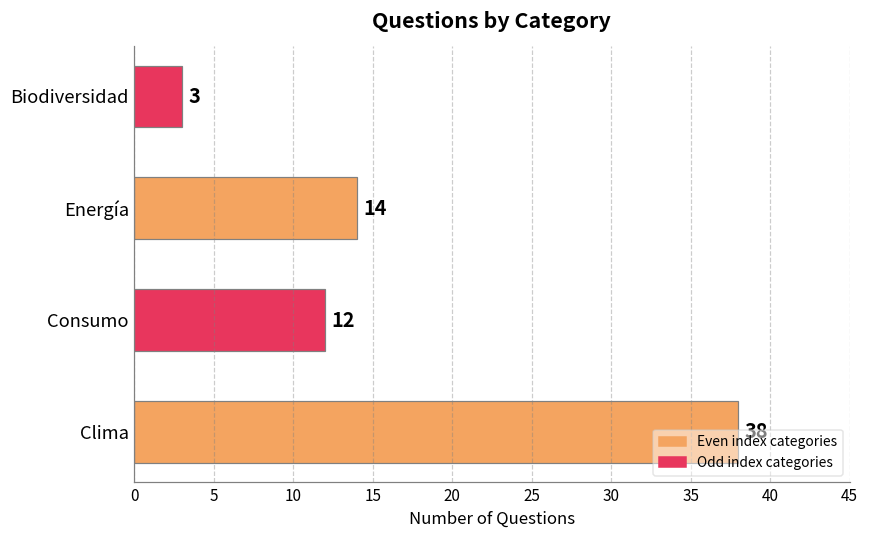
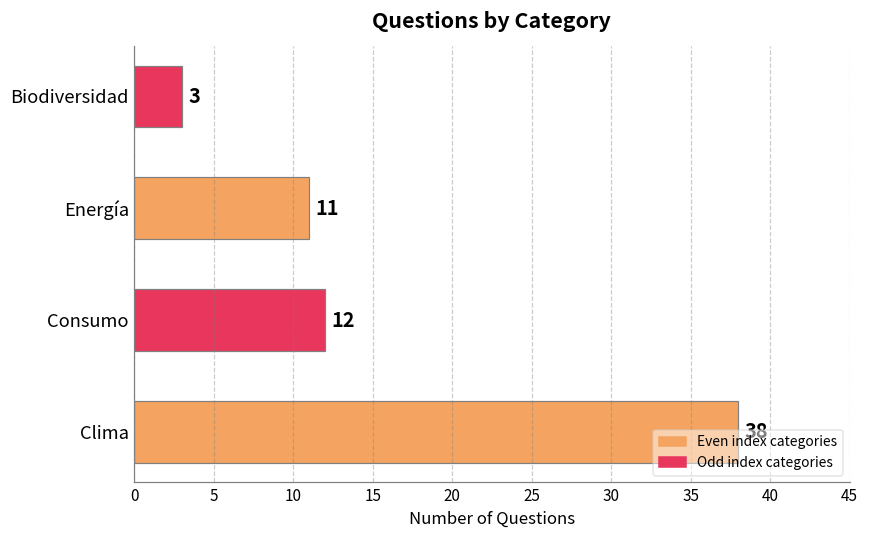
  {
    "Biodiversidad": 3,
-   "Energía": 14,
+   "Energía": 11,
    "Consumo": 12
  }
